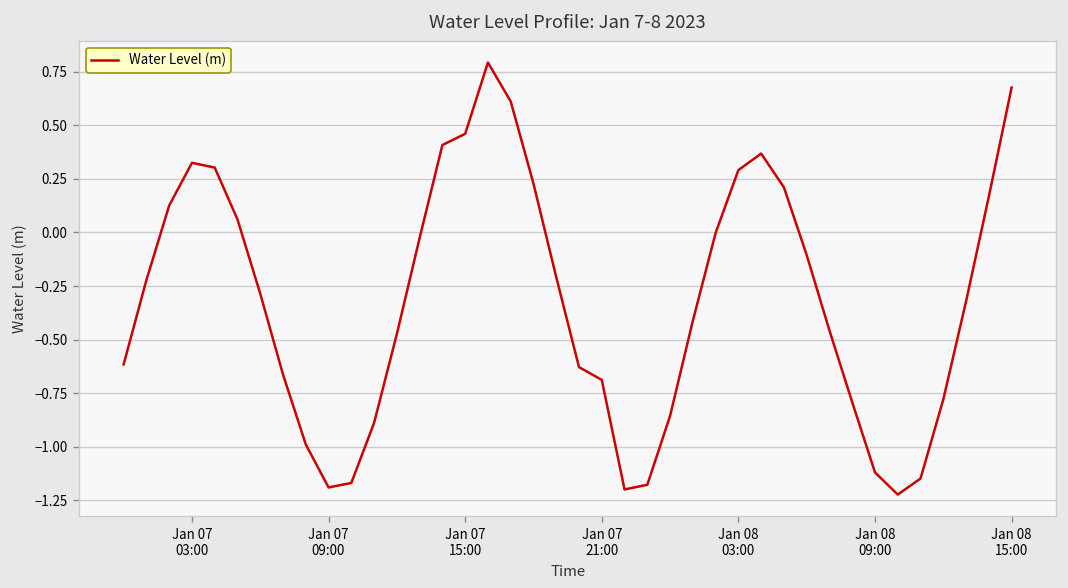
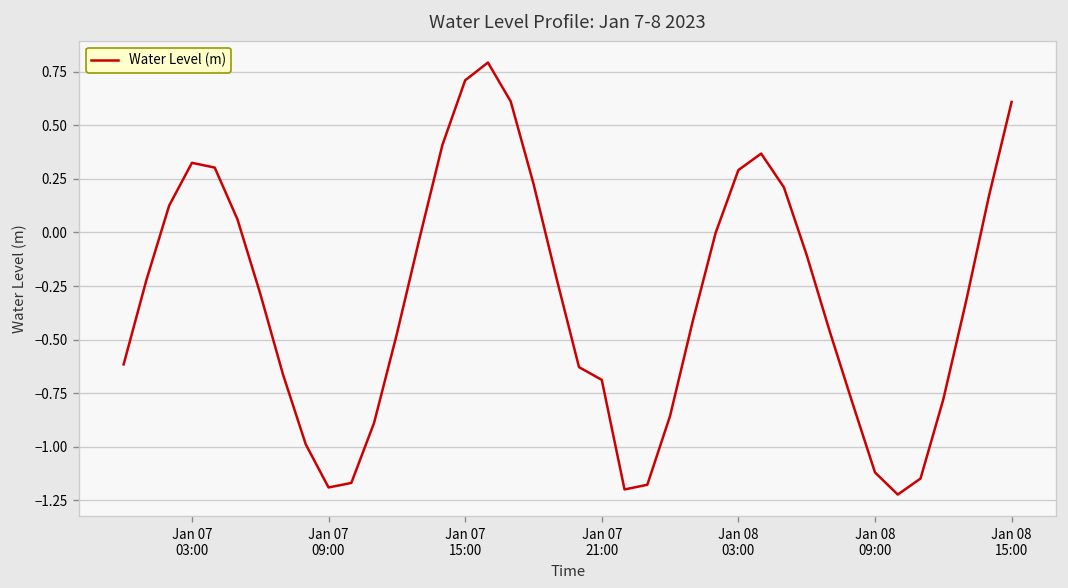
  {
    "Jan 07 03:00": 0.33,
    "Jan 07 09:00": -1.19,
-   "Jan 07 15:00": 0.46,
+   "Jan 07 15:00": 0.71,
    "Jan 07 21:00": -0.69,
    "Jan 08 03:00": 0.29,
    "Jan 08 09:00": -1.12,
-   "Jan 08 15:00": 0.68
+   "Jan 08 15:00": 0.61
  }
